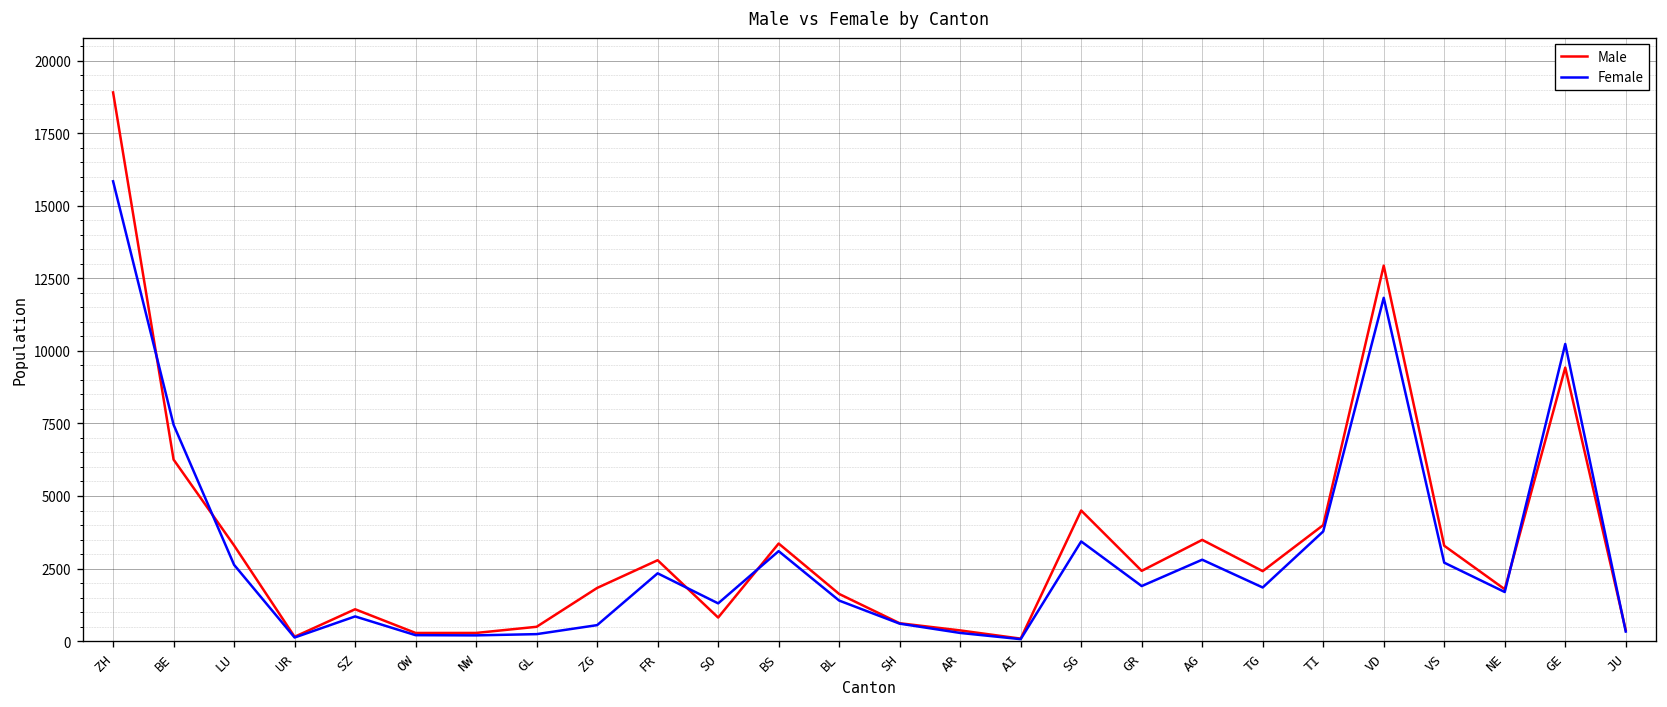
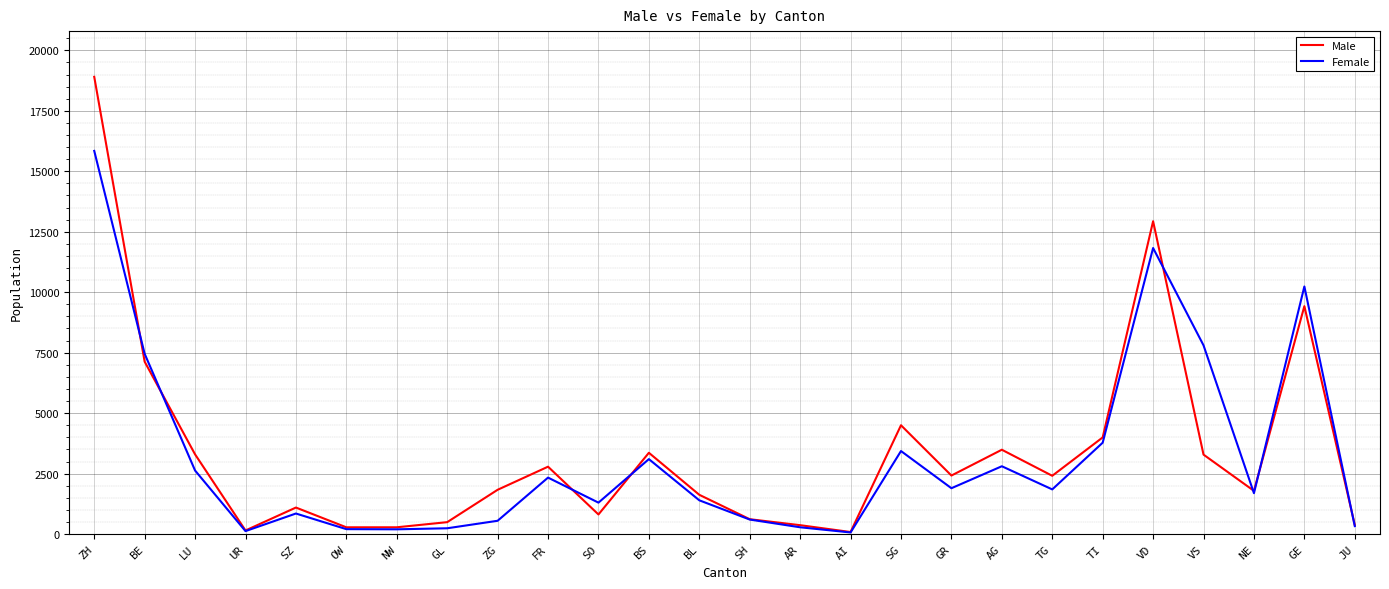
  {
    "Male": {
      "ZH": 18900,
-     "BE": 6300,
+     "BE": 7100,
      "LU": 3300,
      "SZ": 1100,
      "GL": 500,
      "ZG": 1800,
      "FR": 2800,
      "SO": 800,
      "BS": 3400,
      "BL": 1600,
      "SG": 4500,
      "GR": 2400,
      "AG": 3500,
      "TG": 2400,
      "TI": 4000,
      "VD": 12900,
      "VS": 3300,
      "GE": 9400
    },
    "Female": {
      "ZH": 15800,
      "BE": 7500,
      "LU": 2600,
      "SZ": 900,
      "GL": 200,
      "ZG": 600,
      "FR": 2300,
      "SO": 1300,
      "BS": 3100,
      "BL": 1400,
      "SG": 3400,
      "GR": 1900,
      "AG": 2800,
      "TG": 1800,
      "TI": 3800,
      "VD": 11800,
-     "VS": 2700,
+     "VS": 7800,
      "GE": 10200
    }
  }
